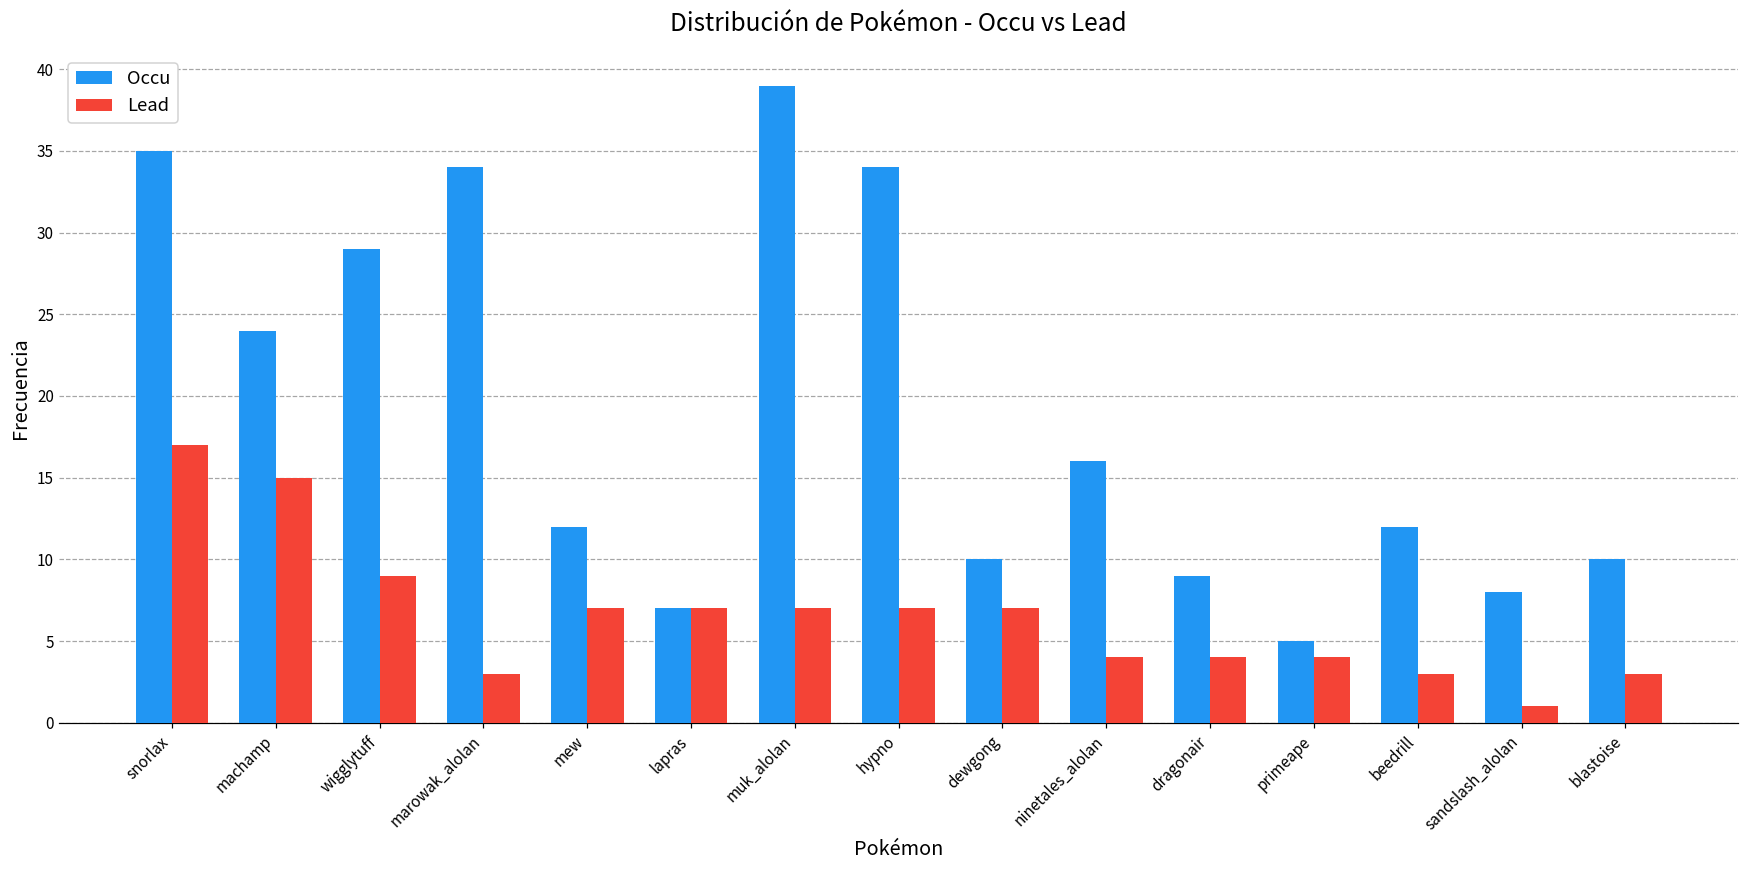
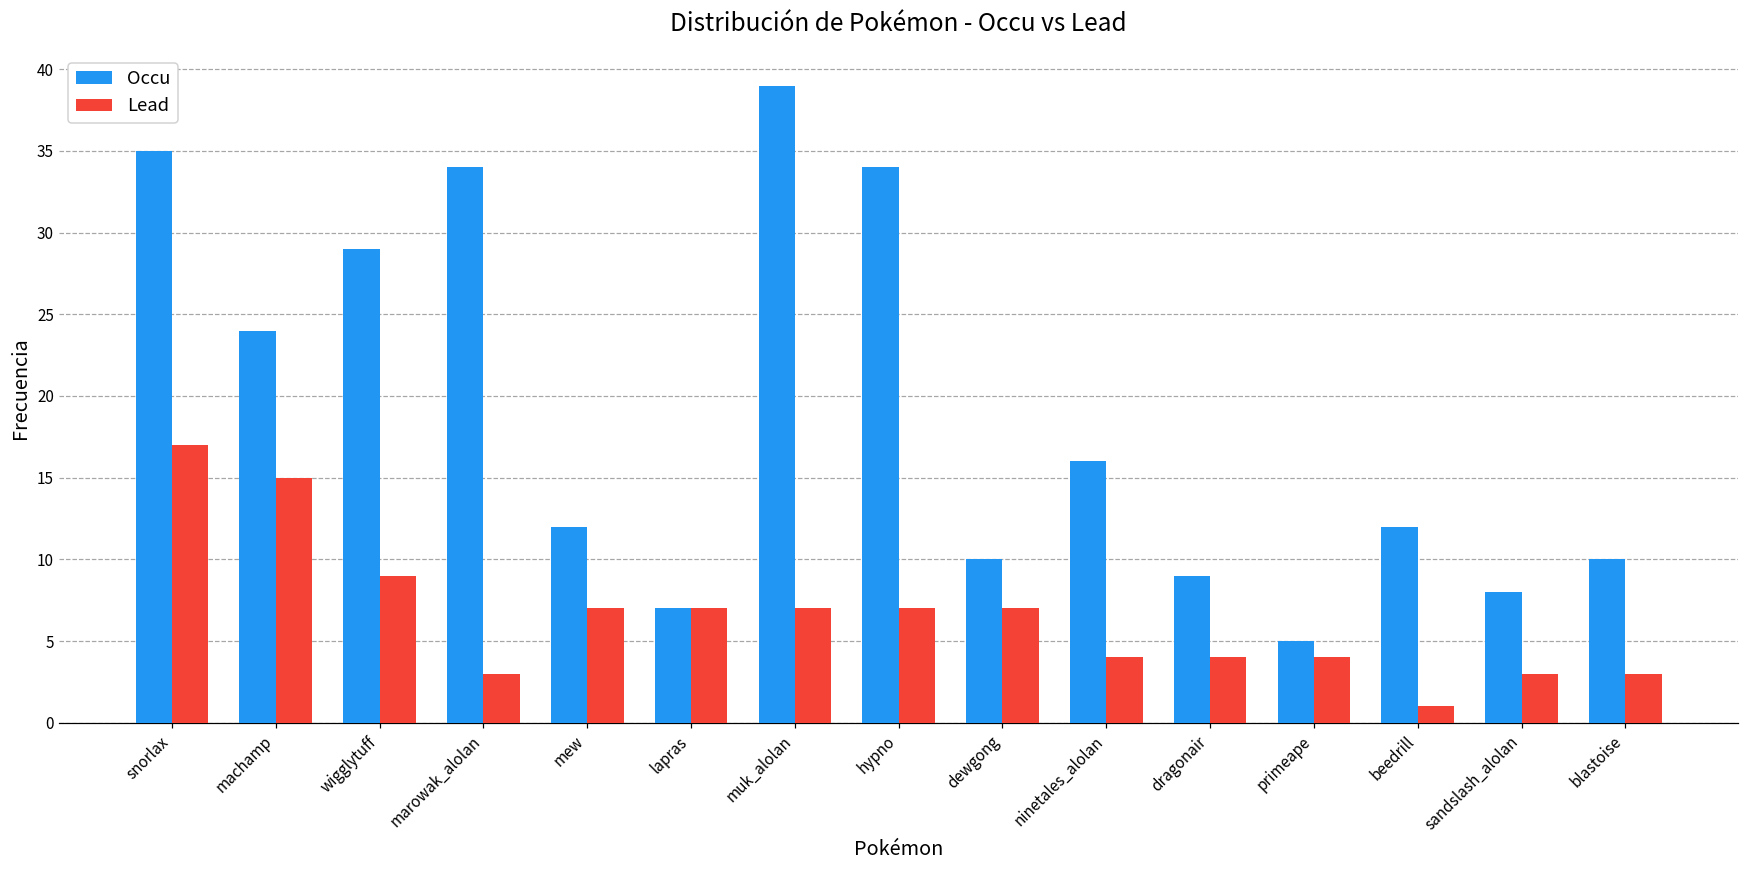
  {
    "Occu": {
      "snorlax": 35,
      "machamp": 24,
      "wigglytuff": 29,
      "marowak_alolan": 34,
      "mew": 12,
      "lapras": 7,
      "muk_alolan": 39,
      "hypno": 34,
      "dewgong": 10,
      "ninetales_alolan": 16,
      "dragonair": 9,
      "primeape": 5,
      "beedrill": 12,
      "sandslash_alolan": 8,
      "blastoise": 10
    },
    "Lead": {
      "snorlax": 17,
      "machamp": 15,
      "wigglytuff": 9,
      "marowak_alolan": 3,
      "mew": 7,
      "lapras": 7,
      "muk_alolan": 7,
      "hypno": 7,
      "dewgong": 7,
      "ninetales_alolan": 4,
      "dragonair": 4,
      "primeape": 4,
-     "beedrill": 3,
-     "sandslash_alolan": 1,
+     "beedrill": 1,
+     "sandslash_alolan": 3,
      "blastoise": 3
    }
  }
